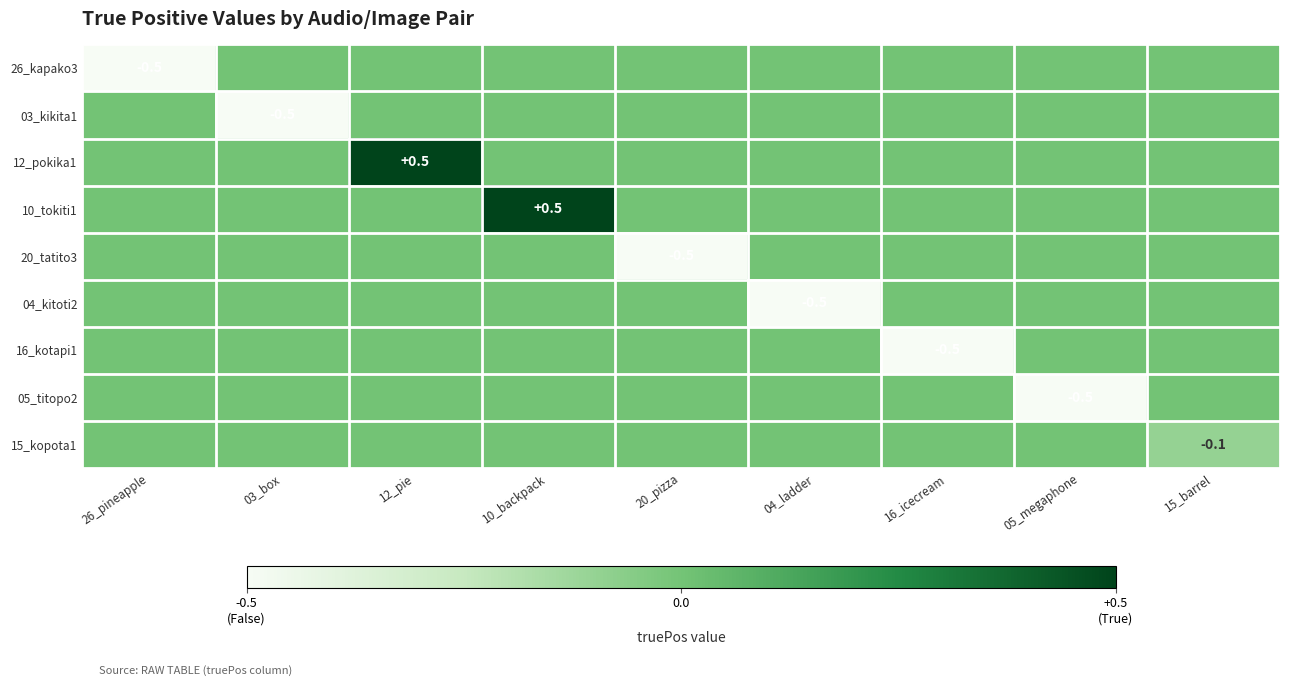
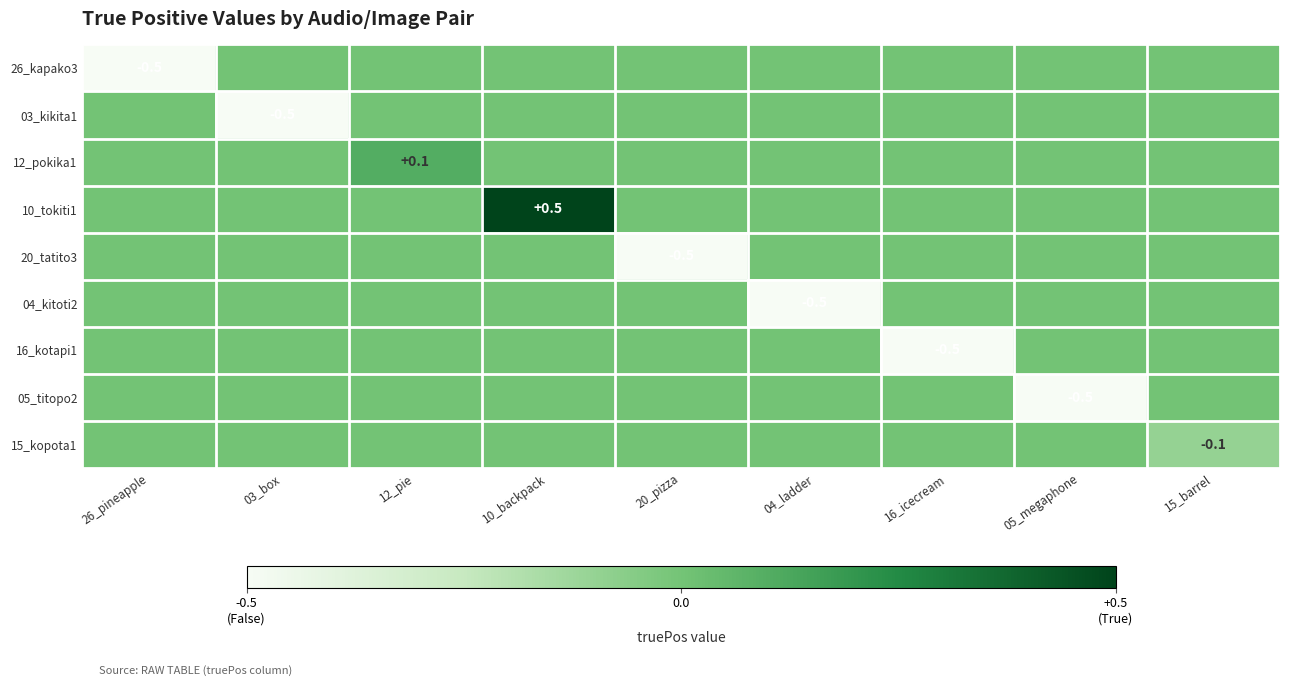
  {
    "12_pokika1": {
-     "12_pie": "+0.5"
+     "12_pie": "+0.1"
    },
    "10_tokiti1": {
      "10_backpack": "+0.5"
    },
    "15_kopota1": {
      "15_barrel": "-0.1"
    }
  }
